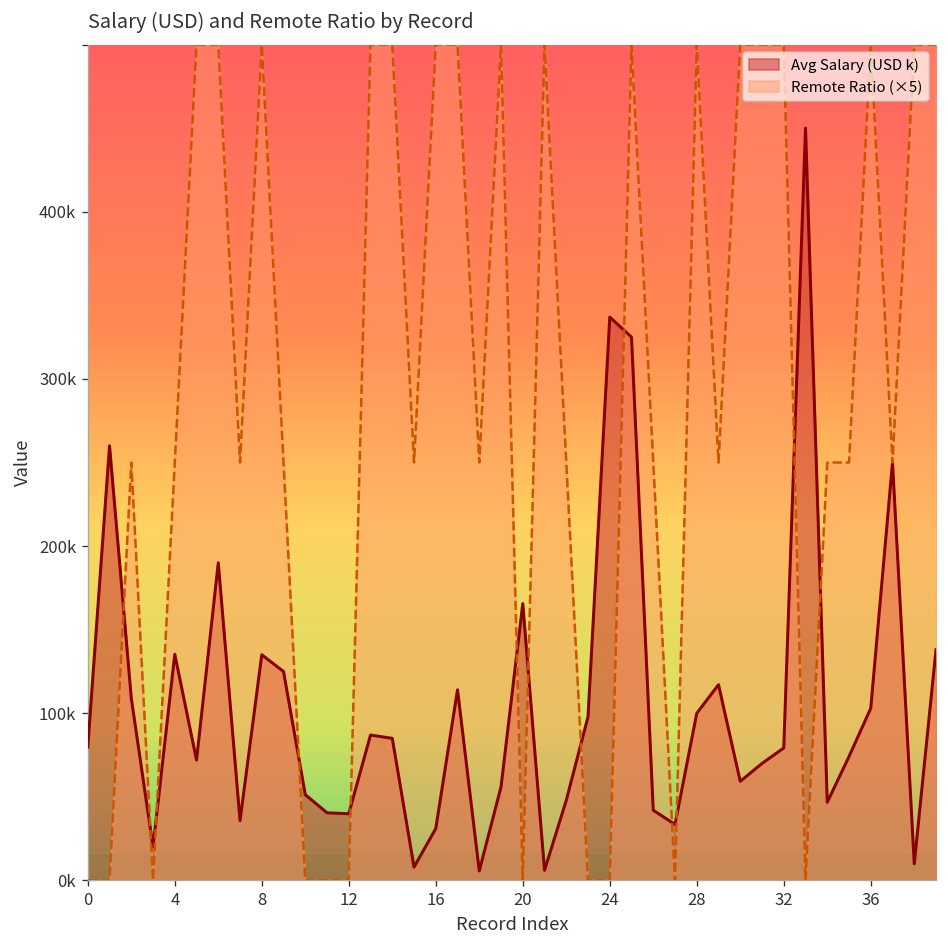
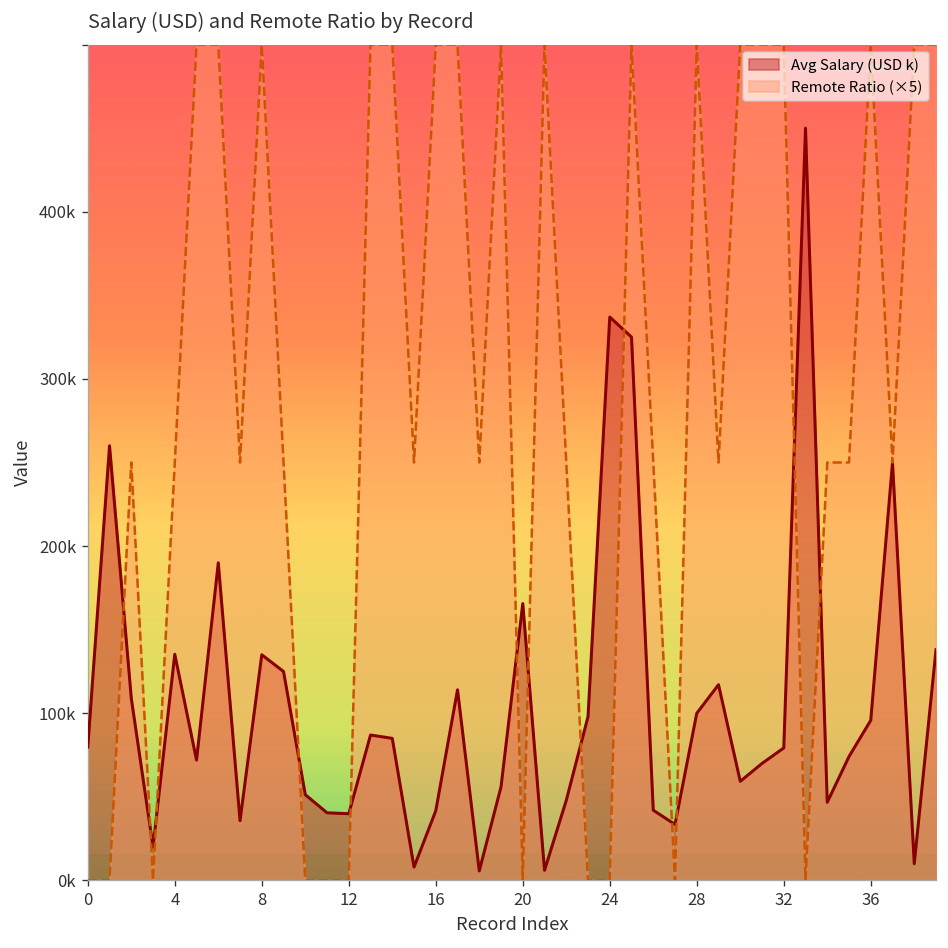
  {
    "Avg Salary (USD k)": {
      "0": 80000,
      "4": 135000,
      "8": 135000,
      "12": 40000,
-     "16": 31000,
+     "16": 42000,
      "20": 166000,
      "24": 337000,
      "28": 100000,
      "32": 79000,
-     "36": 103000
+     "36": 96000
    },
    "Remote Ratio (×5)": {
      "0": 0,
      "4": 250000,
      "8": 500000,
      "12": 0,
      "16": 500000,
      "20": 0,
      "24": 0,
      "28": 500000,
      "32": 500000,
      "36": 500000
    }
  }
